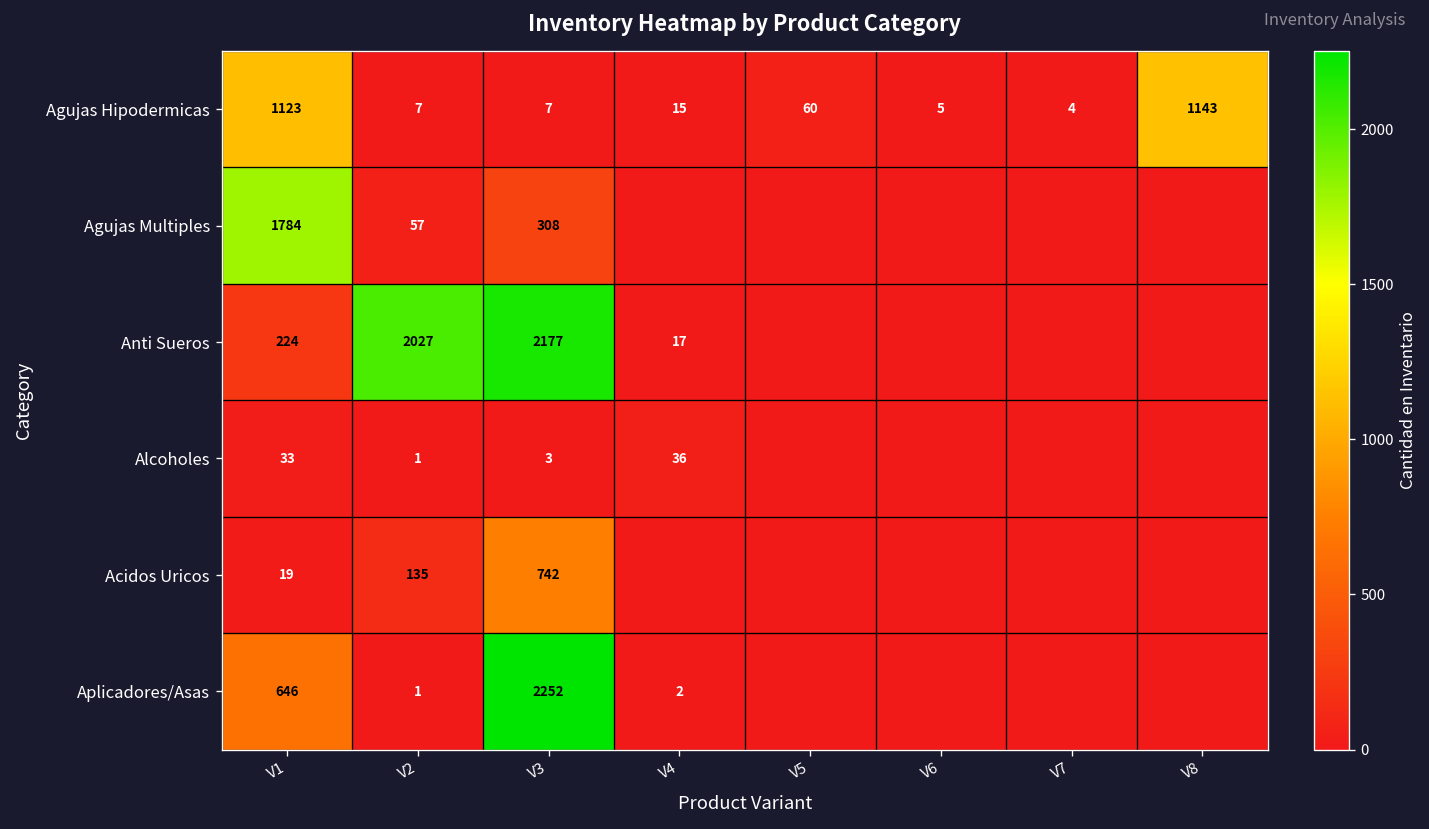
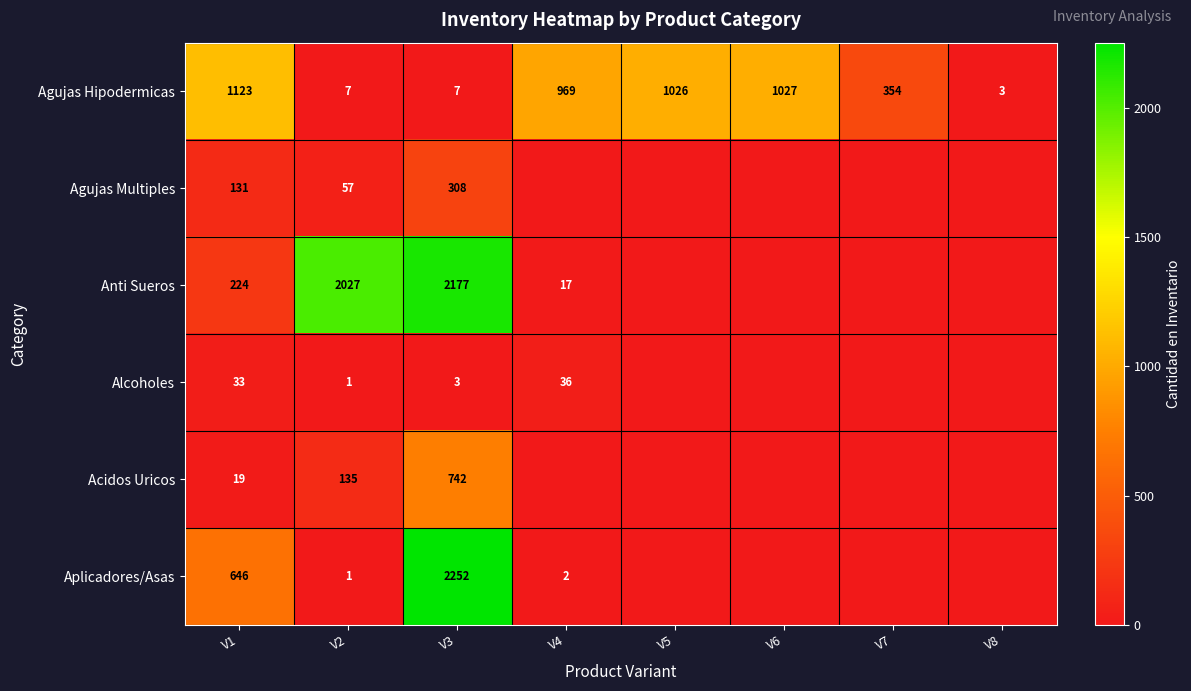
  {
    "Agujas Hipodermicas": {
      "V1": 1123,
      "V2": 7,
      "V3": 7,
-     "V4": 15,
-     "V5": 60,
-     "V6": 5,
-     "V7": 4,
-     "V8": 1143
+     "V4": 969,
+     "V5": 1026,
+     "V6": 1027,
+     "V7": 354,
+     "V8": 3
    },
    "Agujas Multiples": {
-     "V1": 1784,
+     "V1": 131,
      "V2": 57,
      "V3": 308
    },
    "Anti Sueros": {
      "V1": 224,
      "V2": 2027,
      "V3": 2177,
      "V4": 17
    },
    "Alcoholes": {
      "V1": 33,
      "V2": 1,
      "V3": 3,
      "V4": 36
    },
    "Acidos Uricos": {
      "V1": 19,
      "V2": 135,
      "V3": 742
    },
    "Aplicadores/Asas": {
      "V1": 646,
      "V2": 1,
      "V3": 2252,
      "V4": 2
    }
  }
